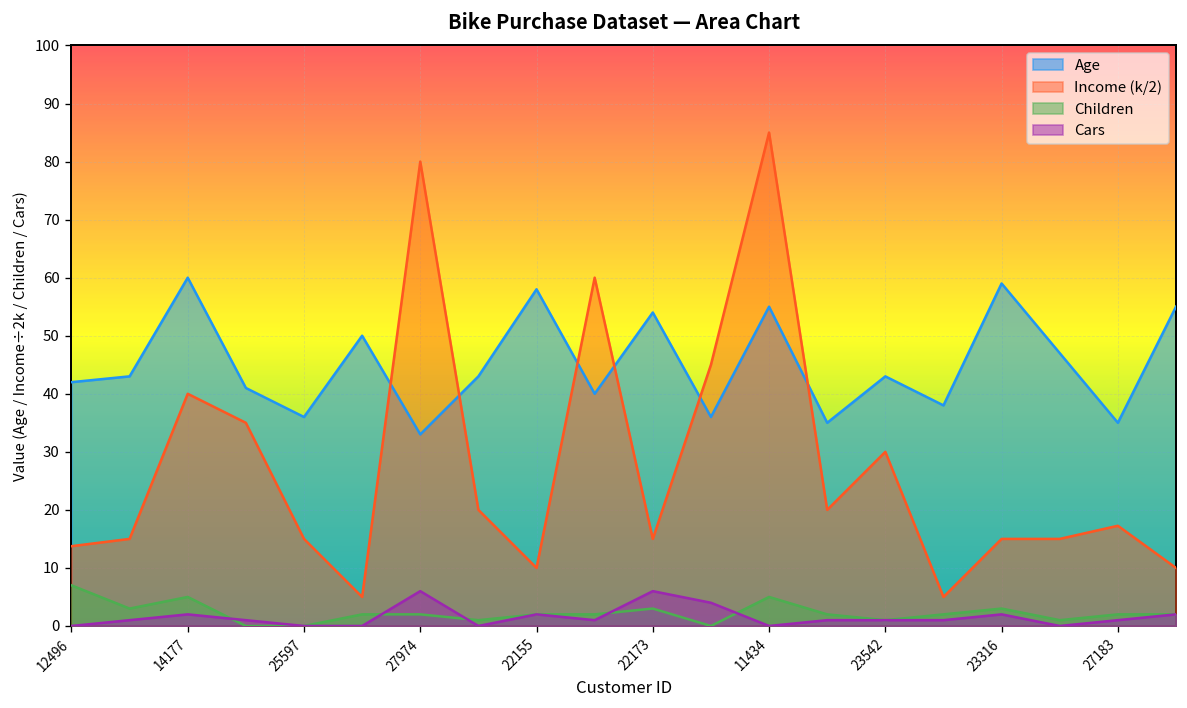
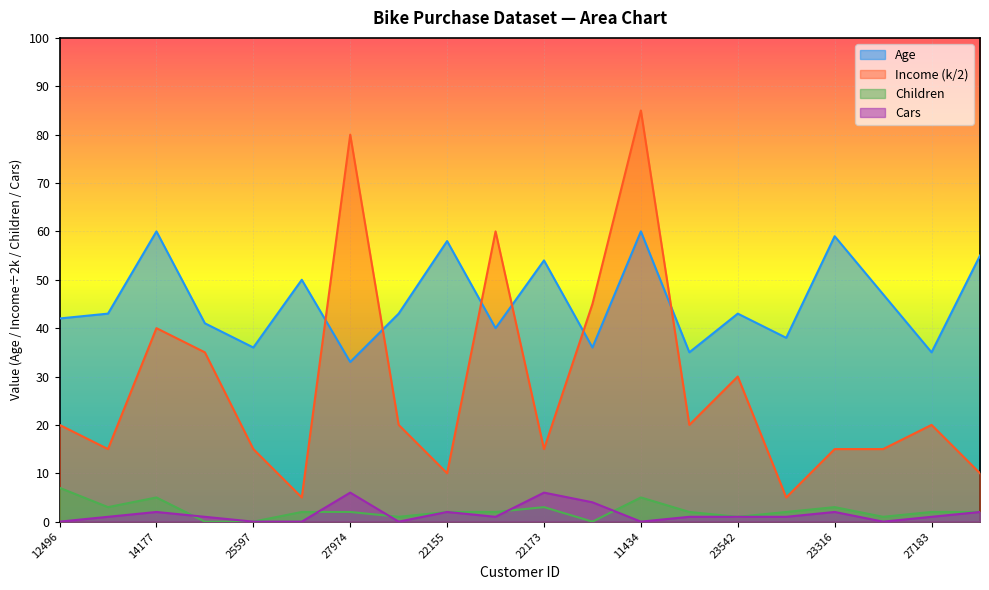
  {
    "Age": {
      "12496": 42,
      "14177": 60,
      "25597": 36,
      "27974": 33,
      "22155": 58,
      "22173": 54,
-     "11434": 55,
+     "11434": 60,
      "23542": 43,
      "23316": 59,
      "27183": 35
    },
    "Income (k/2)": {
-     "12496": 14,
+     "12496": 20,
      "14177": 40,
      "25597": 15,
      "27974": 80,
      "22155": 10,
      "22173": 15,
      "11434": 85,
      "23542": 30,
      "23316": 15,
-     "27183": 17
+     "27183": 20
    },
    "Children": {
      "12496": 7,
      "14177": 5,
      "27974": 2,
      "22173": 3,
      "11434": 5,
      "23316": 3,
      "27183": 2
    },
    "Cars": {
      "12496": 0,
      "14177": 2,
      "27974": 6,
      "22173": 6,
      "11434": 0,
      "23316": 2,
      "27183": 1
    }
  }
